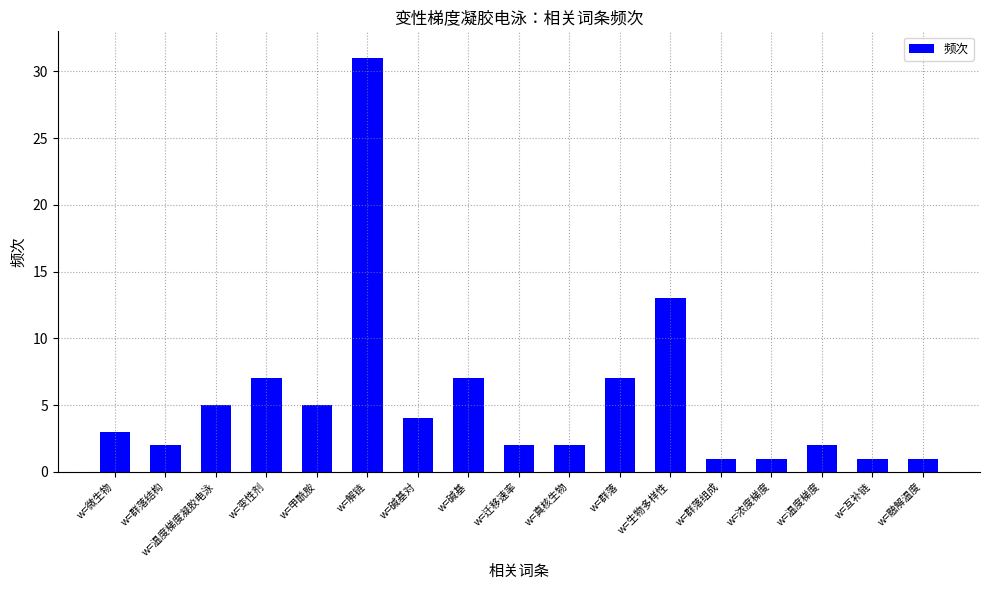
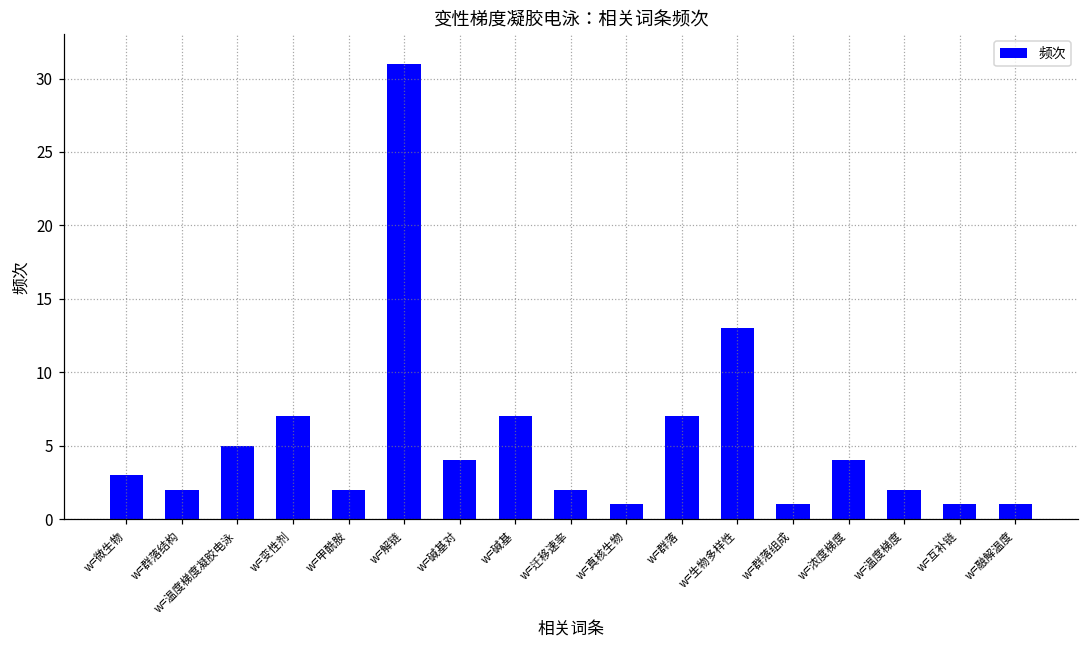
  {
    "w=微生物": 3,
    "w=群落结构": 2,
    "w=温度梯度凝胶电泳": 5,
    "w=变性剂": 7,
-   "w=甲酰胺": 5,
+   "w=甲酰胺": 2,
    "w=解链": 31,
    "w=碱基对": 4,
    "w=碱基": 7,
    "w=迁移速率": 2,
-   "w=真核生物": 2,
+   "w=真核生物": 1,
    "w=群落": 7,
    "w=生物多样性": 13,
    "w=群落组成": 1,
-   "w=浓度梯度": 1,
+   "w=浓度梯度": 4,
    "w=温度梯度": 2,
    "w=互补链": 1,
    "w=融解温度": 1
  }
